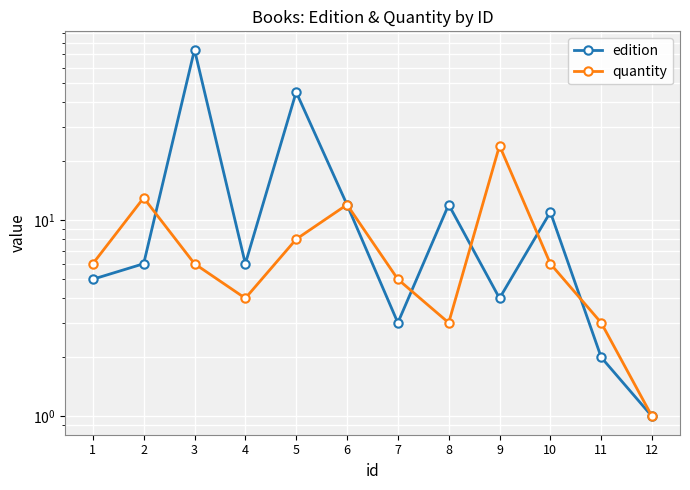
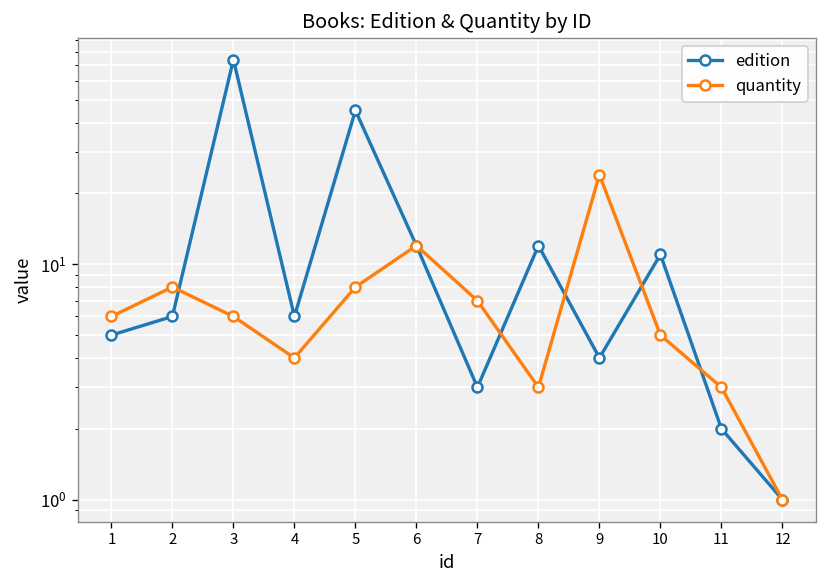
  {
    "edition": {
      "1": 5,
      "2": 6,
      "3": 74,
      "4": 6,
      "5": 45,
      "7": 3,
      "8": 12,
      "9": 4,
      "10": 11,
      "11": 2
    },
    "quantity": {
      "1": 6,
-     "2": 13,
+     "2": 8,
      "3": 6,
      "4": 4,
      "5": 8,
-     "7": 5,
+     "7": 7,
      "8": 3,
      "9": 24,
-     "10": 6,
+     "10": 5,
      "11": 3
    }
  }
